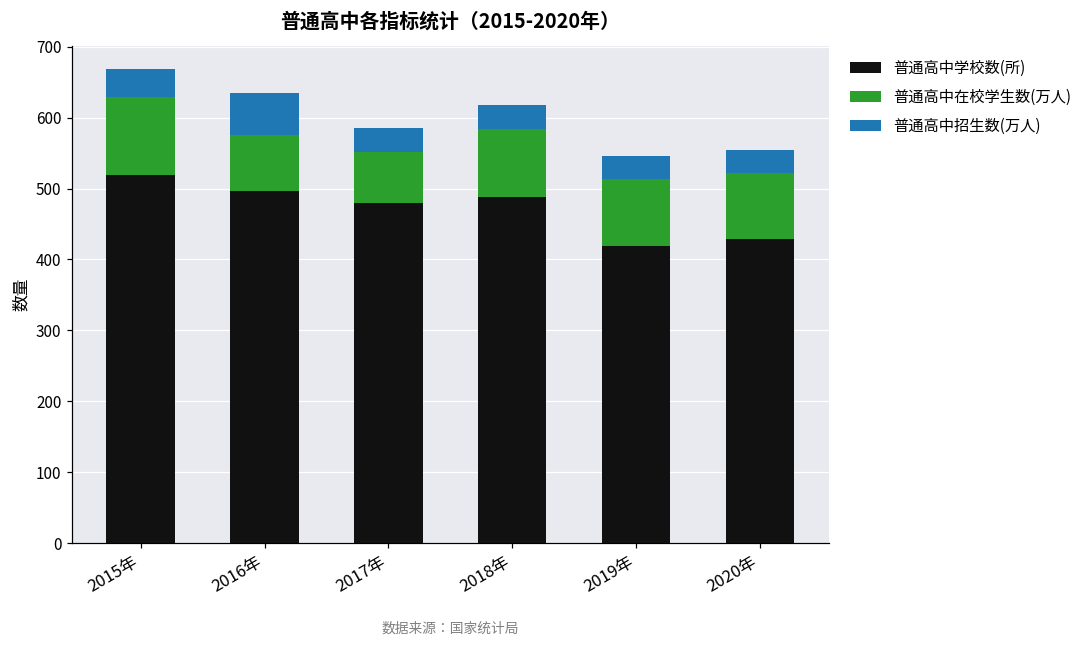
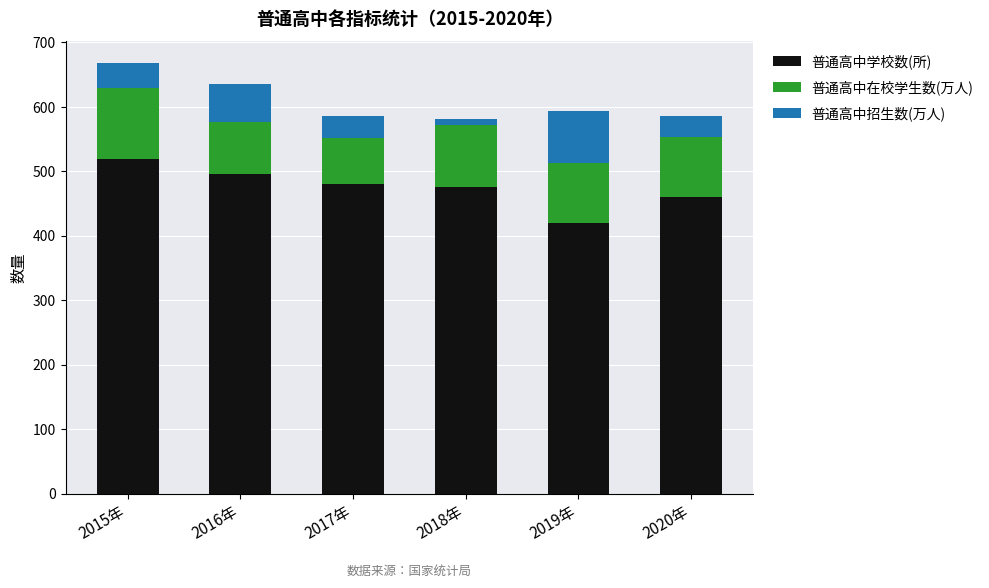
  {
    "普通高中学校数(所)": {
      "2015年": 520,
      "2016年": 500,
      "2017年": 480,
-     "2018年": 490,
+     "2018年": 480,
      "2019年": 420,
-     "2020年": 430
+     "2020年": 460
    },
    "普通高中在校学生数(万人)": {
      "2015年": 110,
      "2016年": 80,
      "2017年": 70,
      "2018年": 100,
      "2019年": 90,
      "2020年": 90
    },
    "普通高中招生数(万人)": {
      "2015年": 40,
      "2016年": 60,
      "2017年": 30,
-     "2018年": 30,
-     "2019年": 30,
+     "2018年": 10,
+     "2019年": 80,
      "2020年": 30
    }
  }
